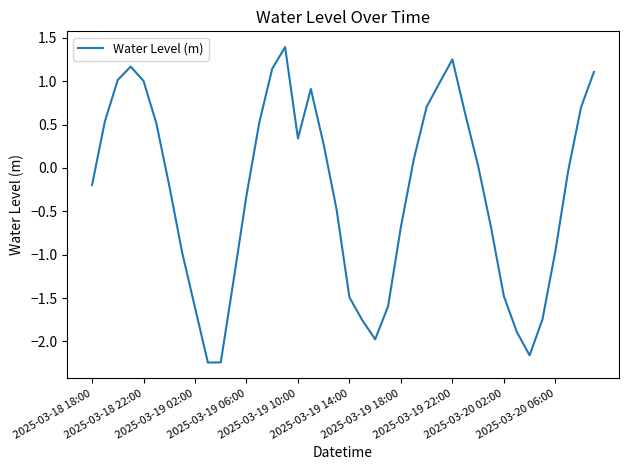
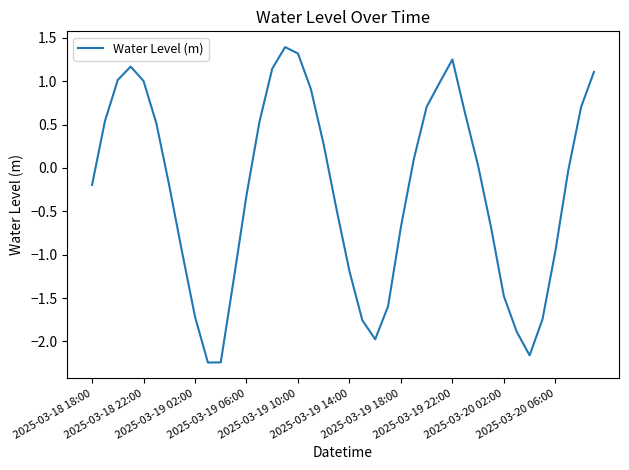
  {
    "2025-03-18 18:00": -0.2,
    "2025-03-18 22:00": 1.0,
-   "2025-03-19 02:00": -1.6,
+   "2025-03-19 02:00": -1.7,
    "2025-03-19 06:00": -0.3,
-   "2025-03-19 10:00": 0.3,
-   "2025-03-19 14:00": -1.5,
+   "2025-03-19 10:00": 1.3,
+   "2025-03-19 14:00": -1.2,
    "2025-03-19 18:00": -0.7,
    "2025-03-19 22:00": 1.2,
    "2025-03-20 02:00": -1.5,
    "2025-03-20 06:00": -1.0
  }
